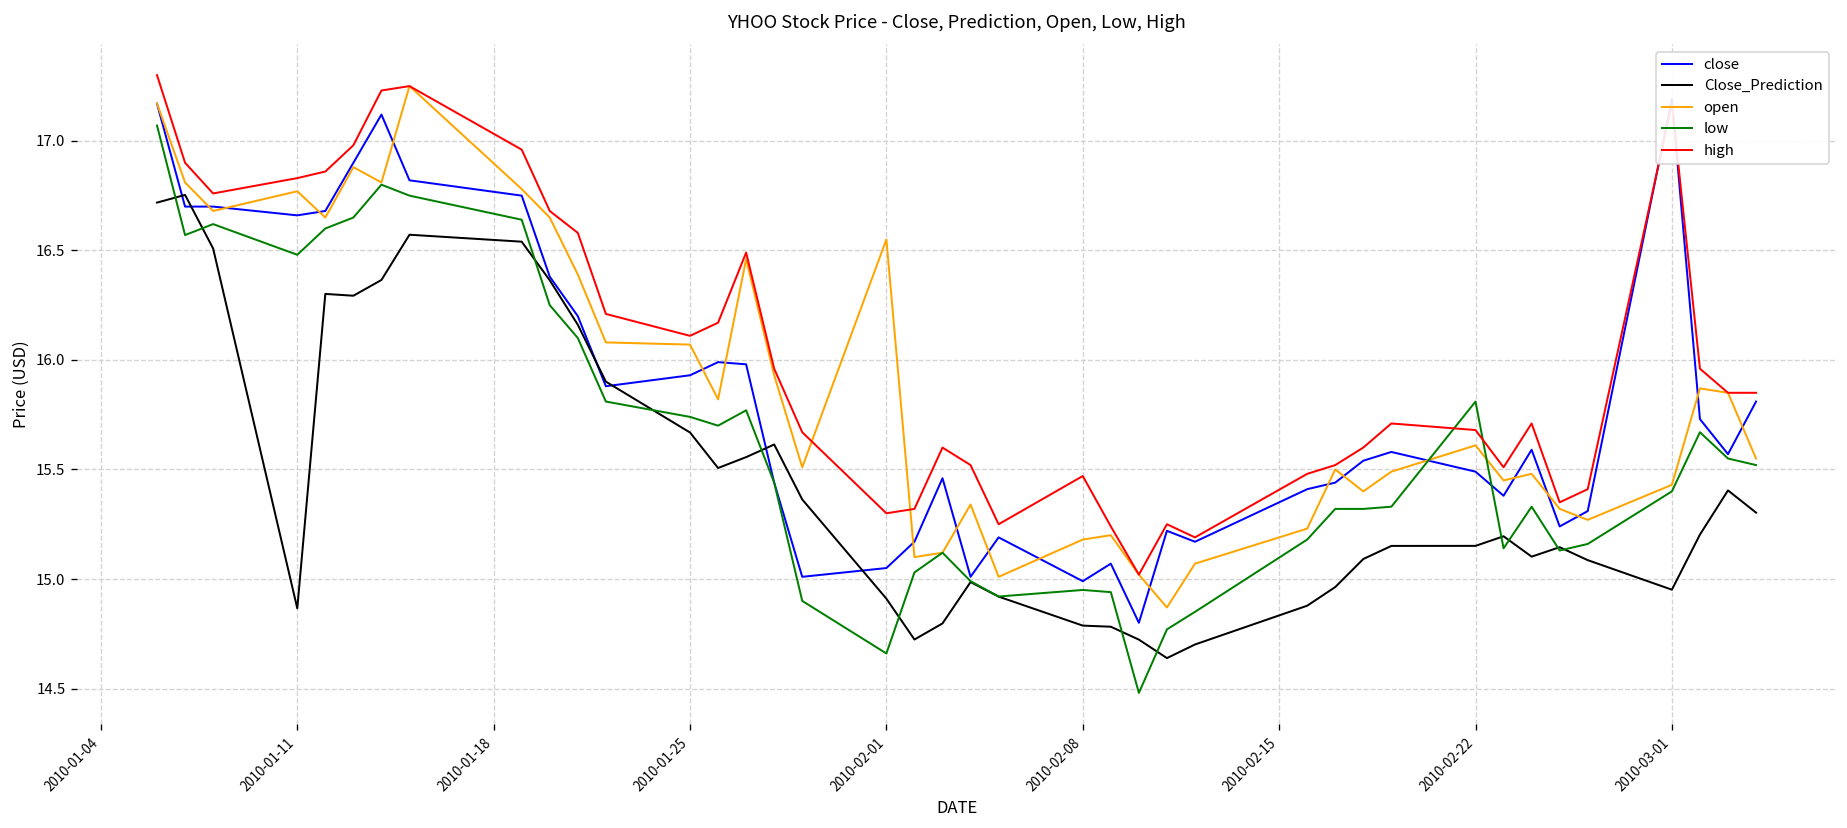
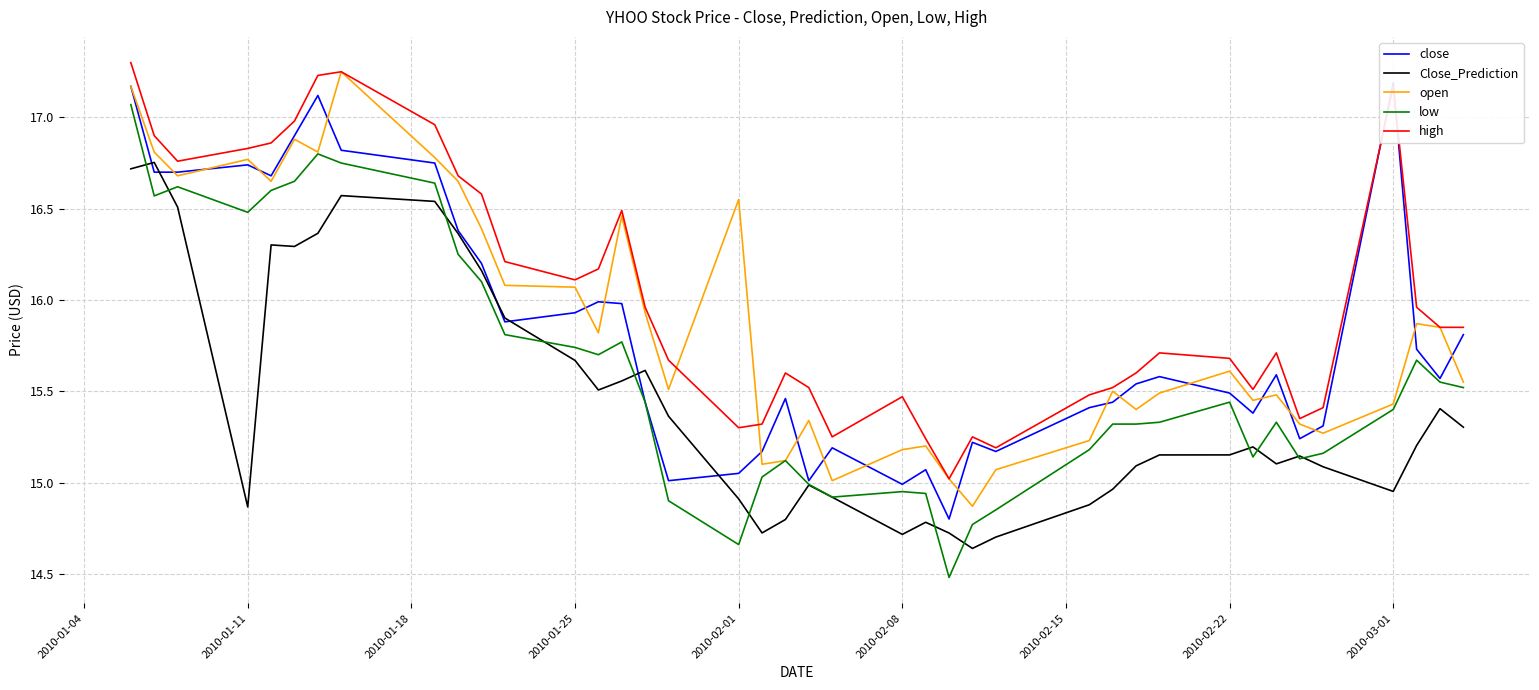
  {
    "close": {
-     "2010-01-11": 16.66,
+     "2010-01-11": 16.74,
      "2010-01-25": 15.93,
      "2010-02-01": 15.05,
      "2010-02-08": 14.99,
      "2010-02-22": 15.49
    },
    "Close_Prediction": {
      "2010-01-11": 14.87,
      "2010-01-25": 15.67,
      "2010-02-01": 14.91,
-     "2010-02-08": 14.79,
+     "2010-02-08": 14.72,
      "2010-02-22": 15.15,
      "2010-03-01": 14.95
    },
    "open": {
      "2010-01-11": 16.77,
      "2010-01-25": 16.07,
      "2010-02-01": 16.55,
      "2010-02-08": 15.18,
      "2010-02-22": 15.61,
      "2010-03-01": 15.43
    },
    "low": {
      "2010-01-11": 16.48,
      "2010-01-25": 15.74,
      "2010-02-01": 14.66,
      "2010-02-08": 14.95,
-     "2010-02-22": 15.81,
+     "2010-02-22": 15.44,
      "2010-03-01": 15.40
    },
    "high": {
      "2010-01-11": 16.83,
      "2010-01-25": 16.11,
      "2010-02-01": 15.30,
      "2010-02-08": 15.47,
      "2010-02-22": 15.68
    }
  }
